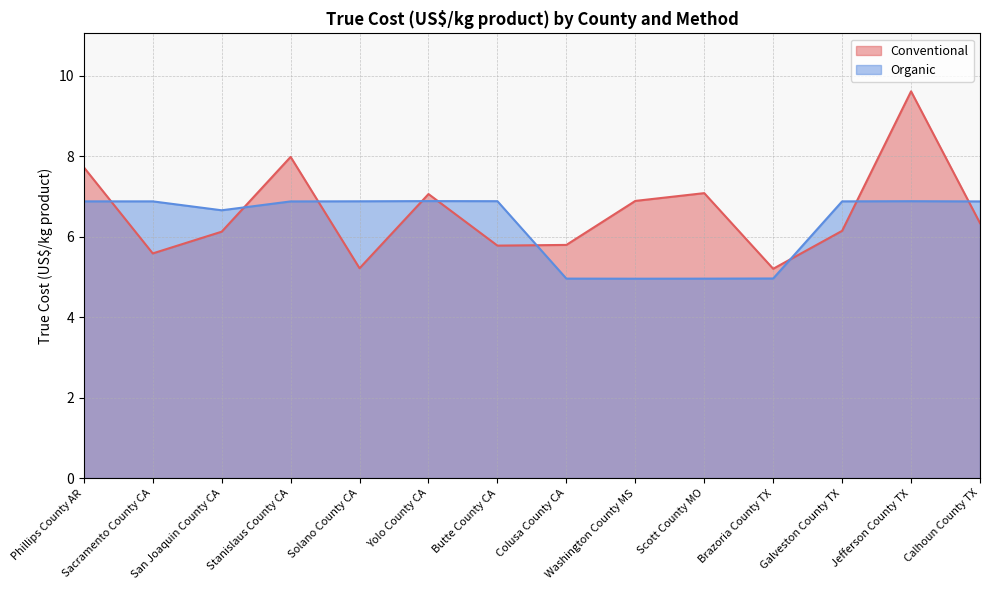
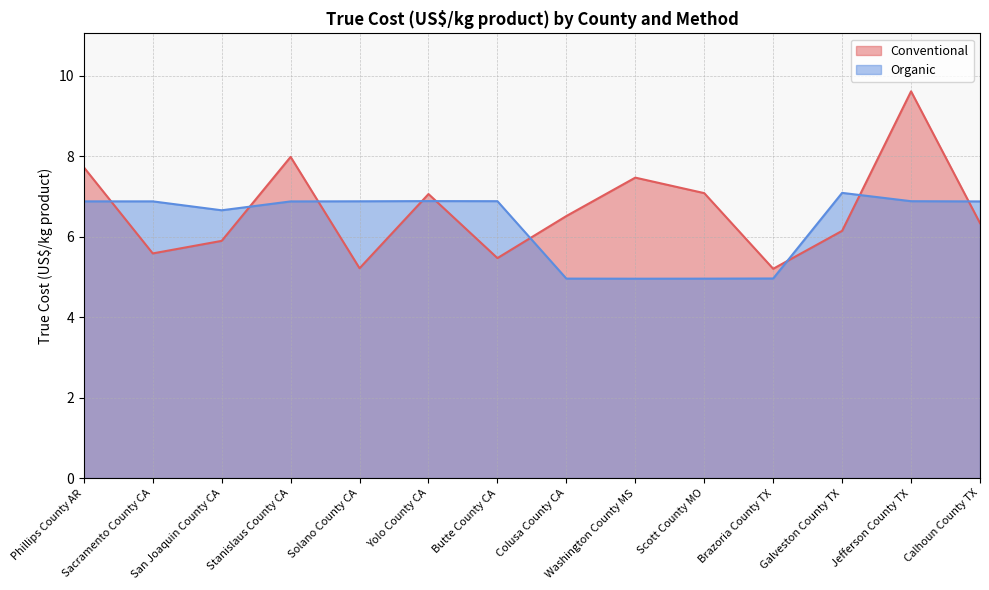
  {
    "Conventional": {
      "Phillips County AR": 7.7,
      "Sacramento County CA": 5.6,
-     "San Joaquin County CA": 6.1,
+     "San Joaquin County CA": 5.9,
      "Stanislaus County CA": 8.0,
      "Solano County CA": 5.2,
      "Yolo County CA": 7.1,
-     "Butte County CA": 5.8,
-     "Colusa County CA": 5.8,
-     "Washington County MS": 6.9,
+     "Butte County CA": 5.5,
+     "Colusa County CA": 6.5,
+     "Washington County MS": 7.5,
      "Scott County MO": 7.1,
      "Brazoria County TX": 5.2,
      "Galveston County TX": 6.1,
      "Jefferson County TX": 9.6,
      "Calhoun County TX": 6.3
    },
    "Organic": {
      "Phillips County AR": 6.9,
      "Sacramento County CA": 6.9,
      "San Joaquin County CA": 6.7,
      "Stanislaus County CA": 6.9,
      "Solano County CA": 6.9,
      "Yolo County CA": 6.9,
      "Butte County CA": 6.9,
      "Colusa County CA": 5.0,
      "Washington County MS": 5.0,
      "Scott County MO": 5.0,
      "Brazoria County TX": 5.0,
-     "Galveston County TX": 6.9,
+     "Galveston County TX": 7.1,
      "Jefferson County TX": 6.9,
      "Calhoun County TX": 6.9
    }
  }
